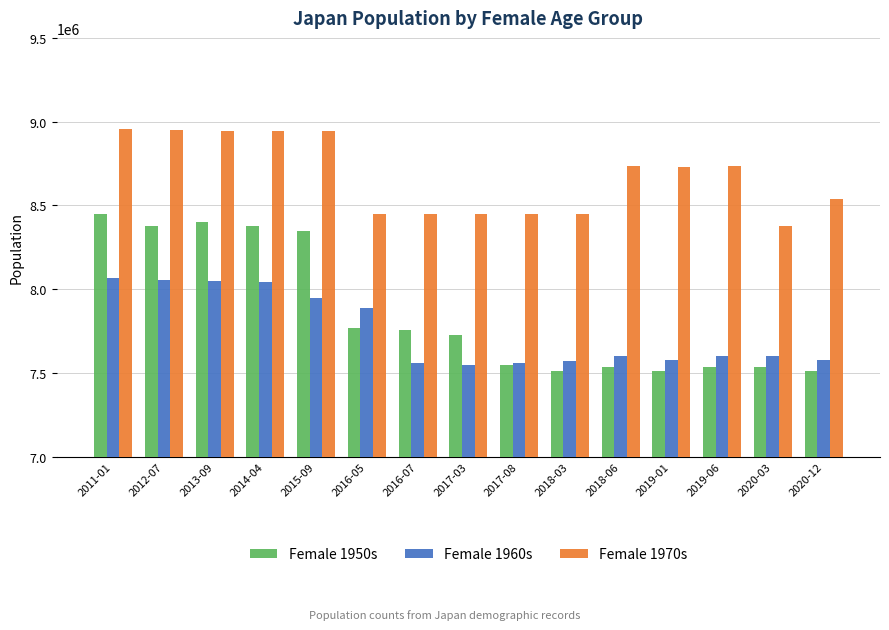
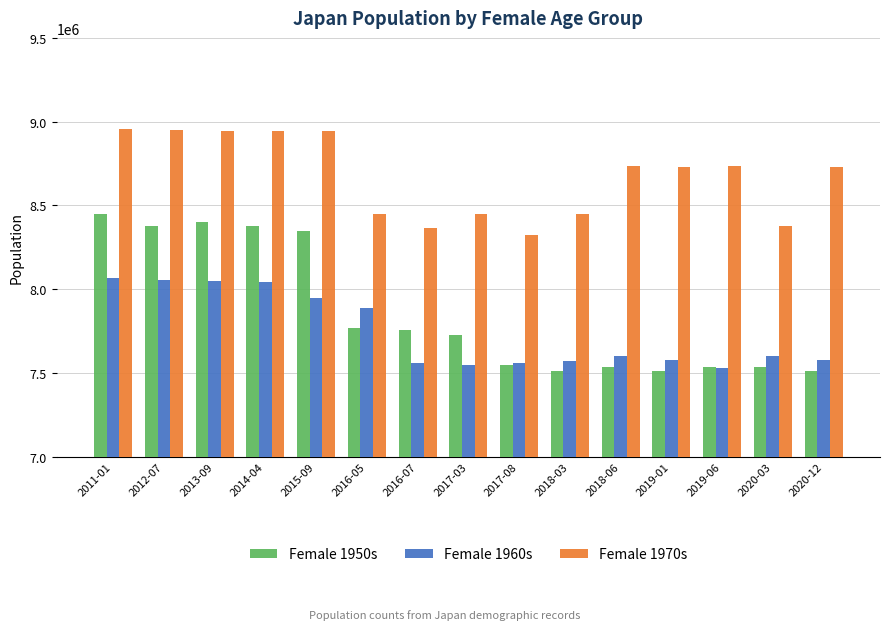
  {
    "Female 1950s": {
      "2011-01": 8450000,
      "2012-07": 8380000,
      "2013-09": 8400000,
      "2014-04": 8380000,
      "2015-09": 8350000,
      "2016-05": 7770000,
      "2016-07": 7760000,
      "2017-03": 7730000,
      "2017-08": 7550000,
      "2018-03": 7510000,
      "2018-06": 7530000,
      "2019-01": 7510000,
      "2019-06": 7530000,
      "2020-03": 7530000,
      "2020-12": 7510000
    },
    "Female 1960s": {
      "2011-01": 8070000,
      "2012-07": 8060000,
      "2013-09": 8050000,
      "2014-04": 8040000,
      "2015-09": 7950000,
      "2016-05": 7890000,
      "2016-07": 7560000,
      "2017-03": 7550000,
      "2017-08": 7560000,
      "2018-03": 7570000,
      "2018-06": 7600000,
      "2019-01": 7580000,
-     "2019-06": 7600000,
+     "2019-06": 7530000,
      "2020-03": 7600000,
      "2020-12": 7580000
    },
    "Female 1970s": {
      "2011-01": 8960000,
      "2012-07": 8950000,
      "2013-09": 8940000,
      "2014-04": 8940000,
      "2015-09": 8940000,
      "2016-05": 8450000,
-     "2016-07": 8450000,
+     "2016-07": 8360000,
      "2017-03": 8450000,
-     "2017-08": 8450000,
+     "2017-08": 8320000,
      "2018-03": 8450000,
      "2018-06": 8730000,
      "2019-01": 8730000,
      "2019-06": 8730000,
      "2020-03": 8380000,
-     "2020-12": 8540000
+     "2020-12": 8730000
    }
  }
